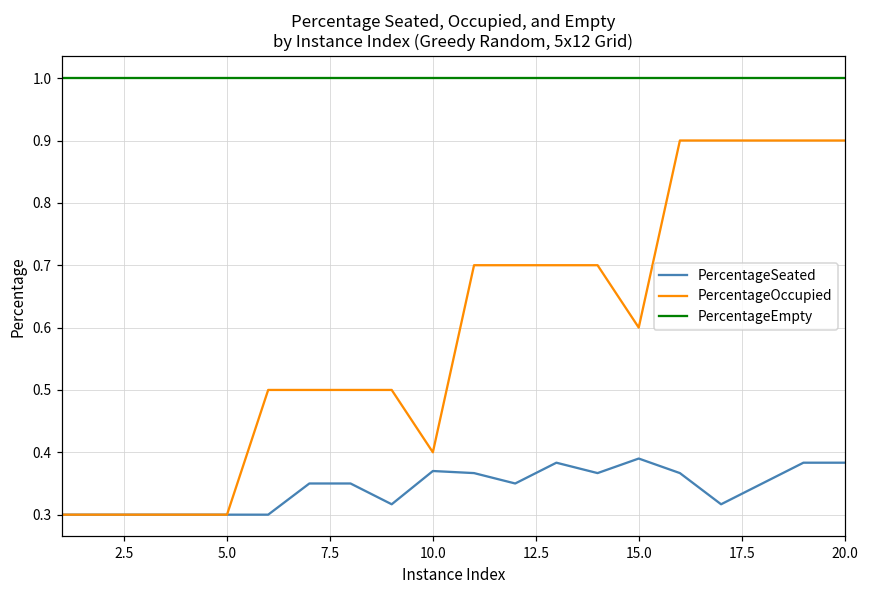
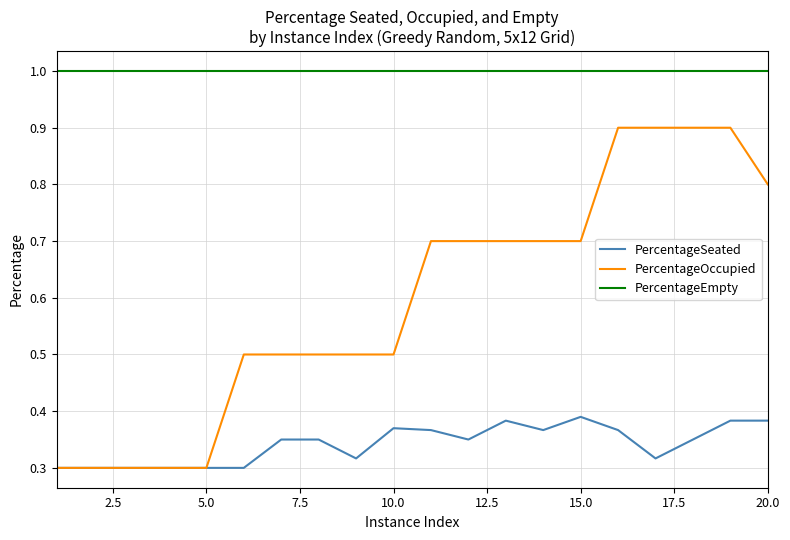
  {
    "PercentageSeated": {
      "10.0": 0.37,
      "15.0": 0.39,
      "20.0": 0.38
    },
    "PercentageOccupied": {
-     "10.0": 0.4,
-     "15.0": 0.6,
-     "20.0": 0.9
+     "10.0": 0.5,
+     "15.0": 0.7,
+     "20.0": 0.8
    },
    "PercentageEmpty": {
      "5.0": 1.0,
      "10.0": 1.0,
      "15.0": 1.0,
      "20.0": 1.0
    }
  }
